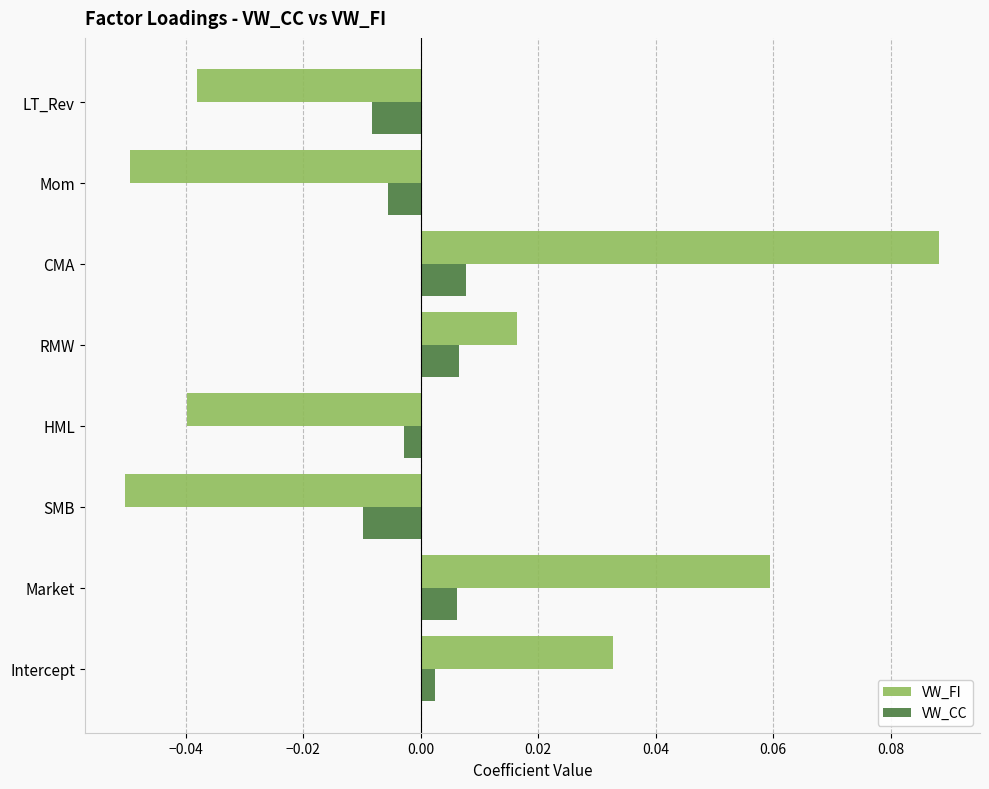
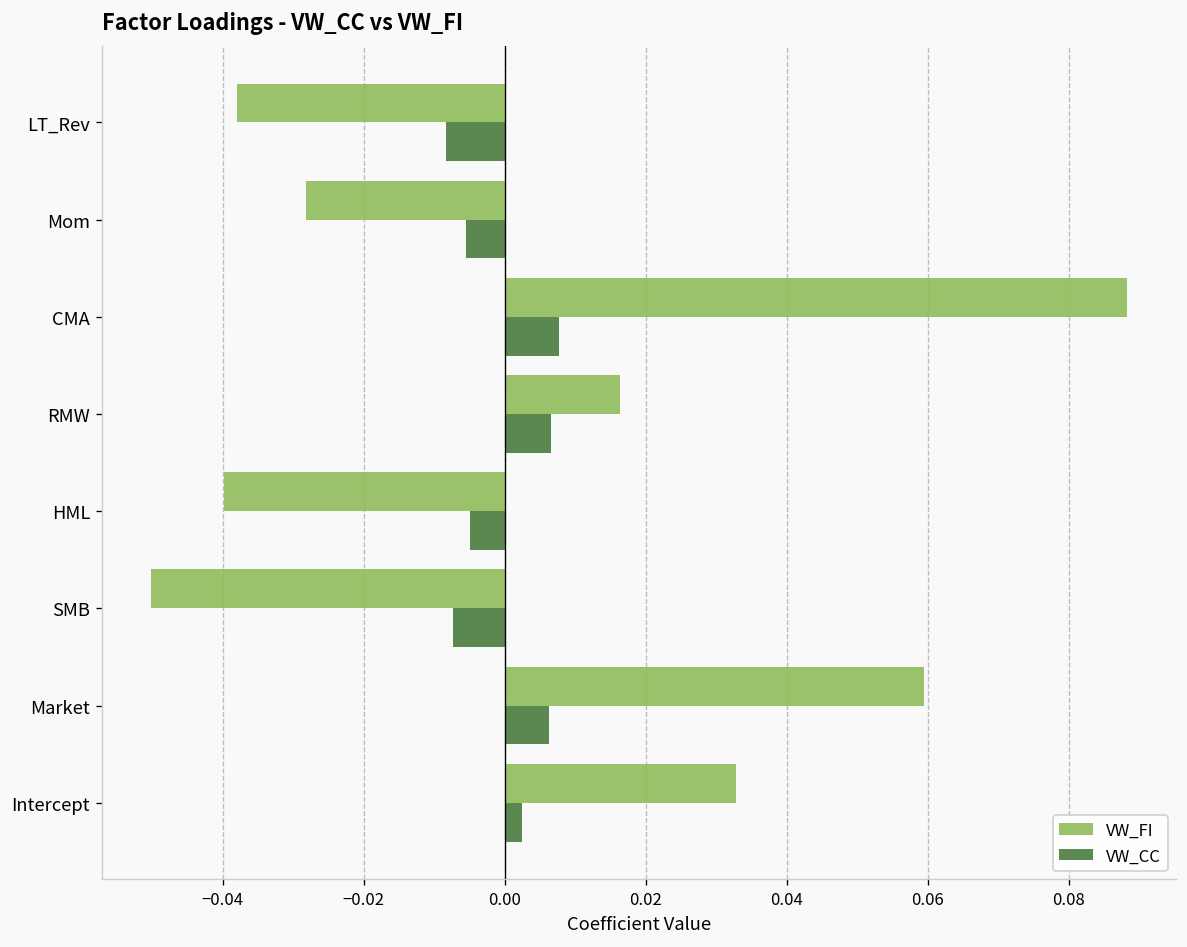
  {
    "VW_FI": {
      "LT_Rev": -0.038,
-     "Mom": -0.049,
+     "Mom": -0.028,
      "CMA": 0.088,
      "RMW": 0.016,
      "HML": -0.040,
      "SMB": -0.050,
      "Market": 0.060,
      "Intercept": 0.033
    },
    "VW_CC": {
      "LT_Rev": -0.008,
      "Mom": -0.006,
      "CMA": 0.008,
      "RMW": 0.007,
-     "HML": -0.003,
-     "SMB": -0.010,
+     "HML": -0.005,
+     "SMB": -0.007,
      "Market": 0.006,
      "Intercept": 0.002
    }
  }
